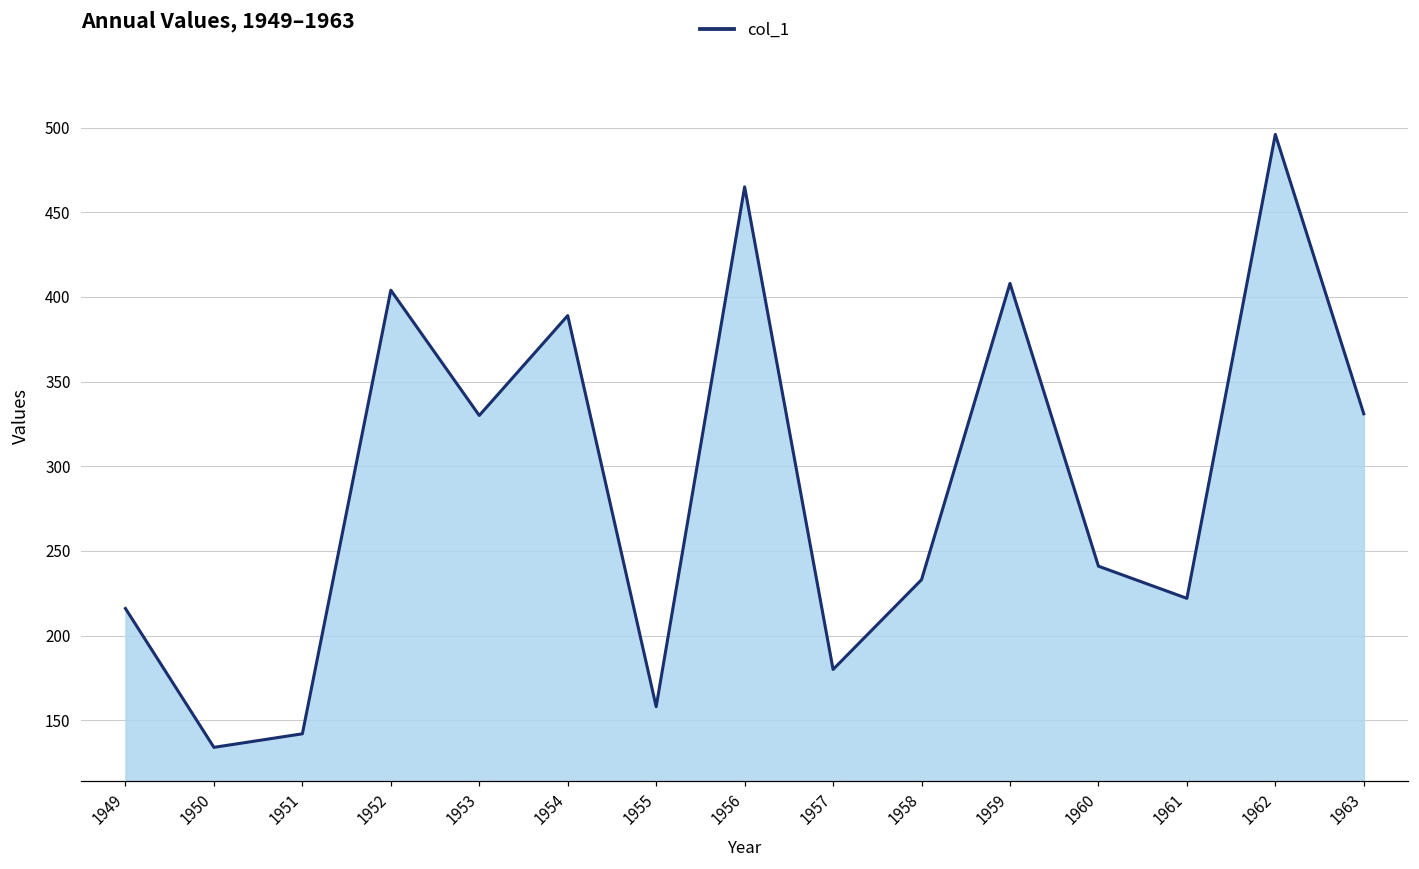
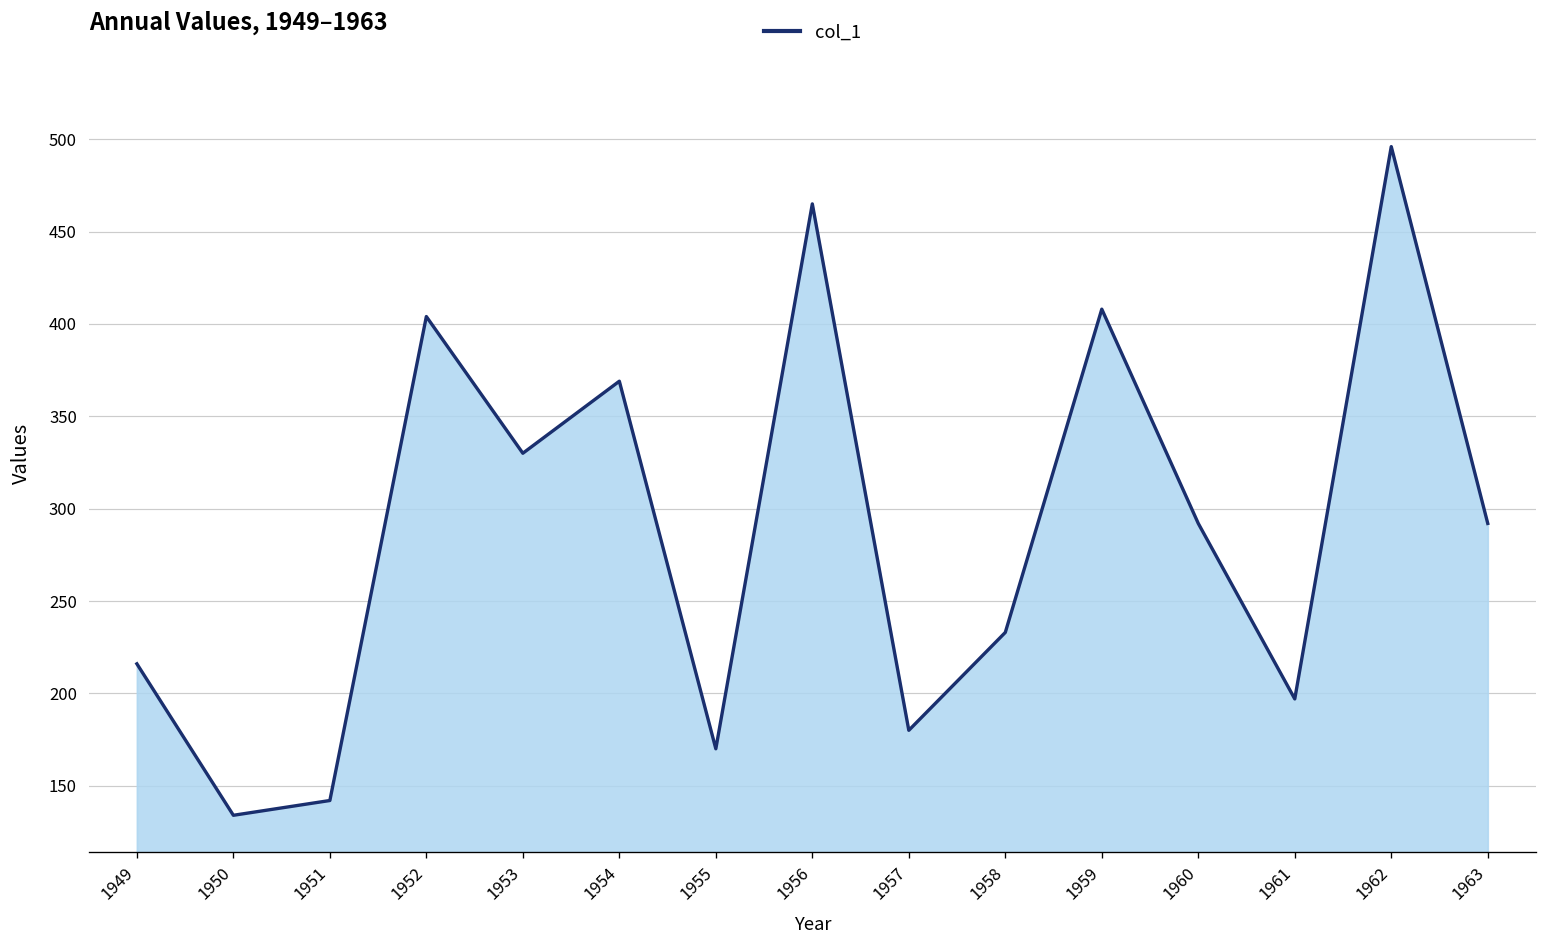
  {
    "1949": 216,
    "1950": 134,
    "1951": 142,
    "1952": 404,
    "1953": 330,
-   "1954": 389,
-   "1955": 158,
+   "1954": 369,
+   "1955": 170,
    "1956": 465,
    "1957": 180,
    "1958": 233,
    "1959": 408,
-   "1960": 241,
-   "1961": 222,
+   "1960": 292,
+   "1961": 197,
    "1962": 496,
-   "1963": 331
+   "1963": 292
  }
